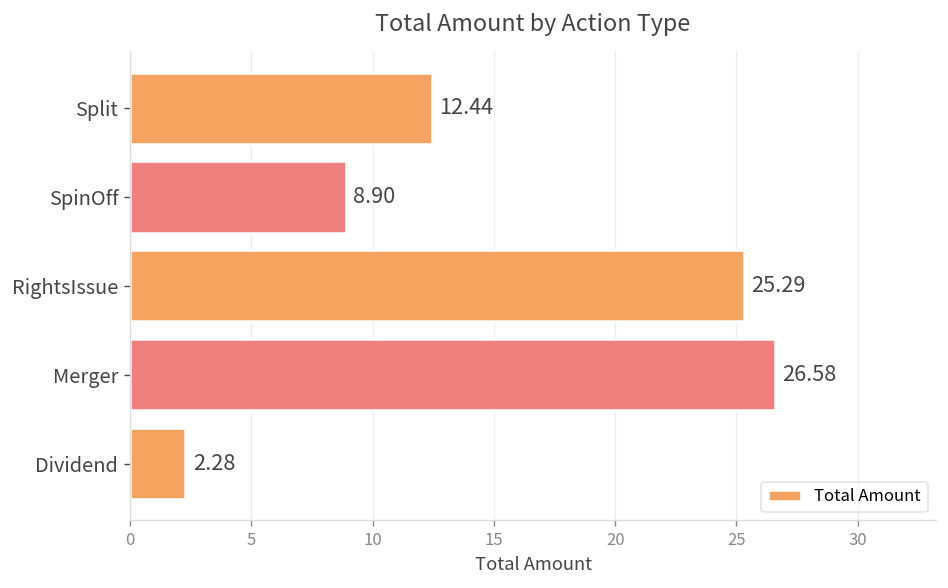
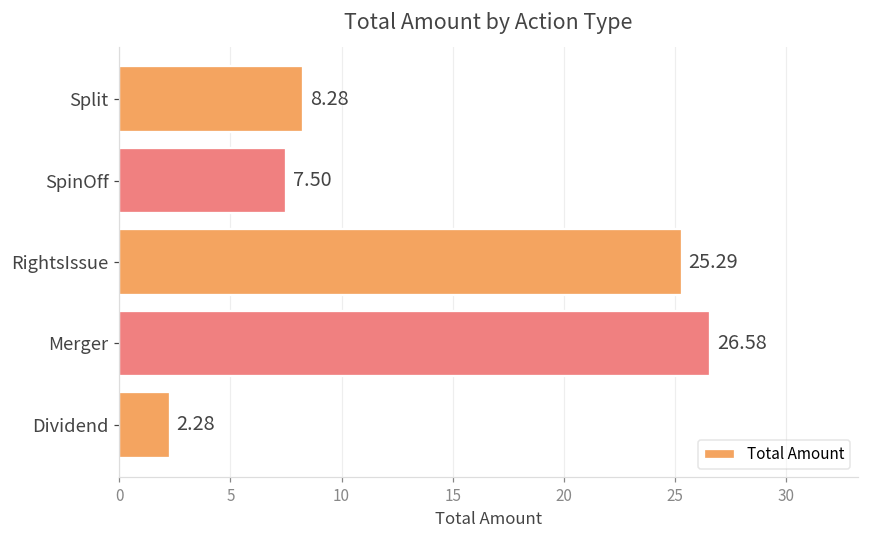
  {
-   "Split": 12.44,
-   "SpinOff": 8.90,
+   "Split": 8.28,
+   "SpinOff": 7.50,
    "RightsIssue": 25.29,
    "Merger": 26.58,
    "Dividend": 2.28
  }
